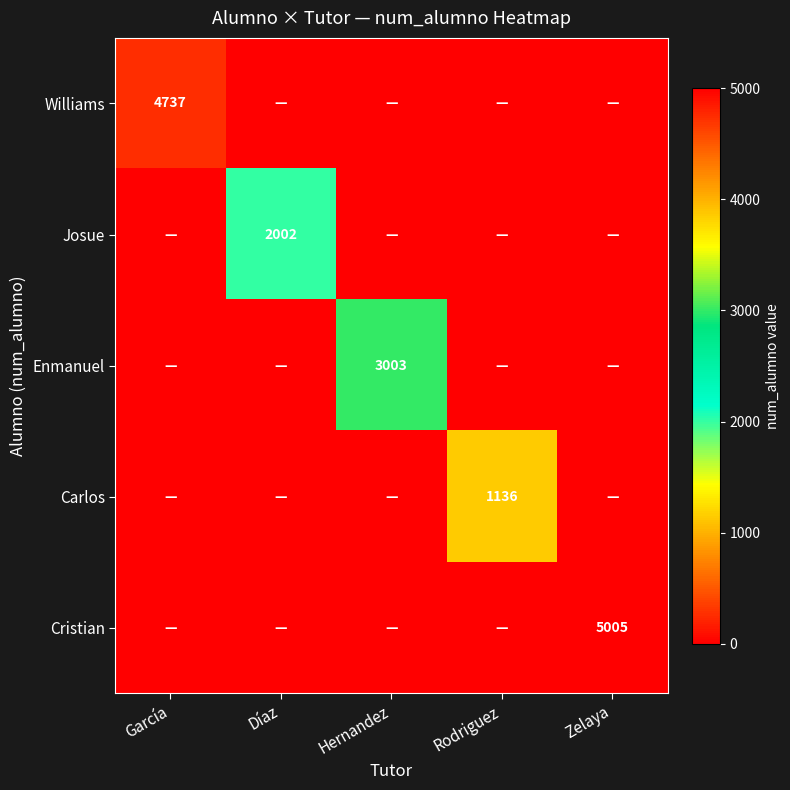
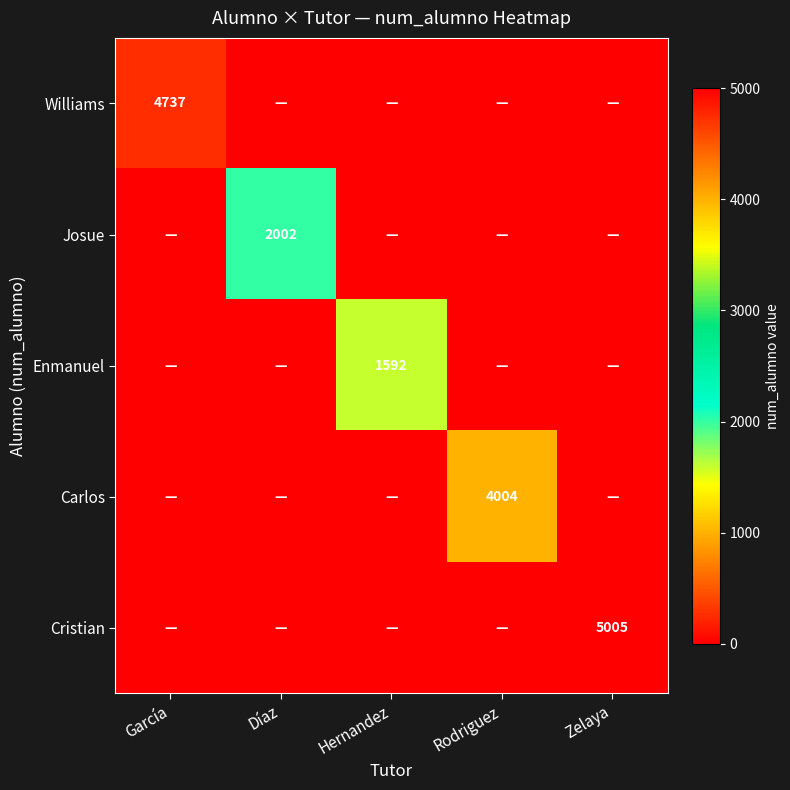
  {
    "Williams": {
      "García": 4737
    },
    "Josue": {
      "Díaz": 2002
    },
    "Enmanuel": {
-     "Hernandez": 3003
+     "Hernandez": 1592
    },
    "Carlos": {
-     "Rodriguez": 1136
+     "Rodriguez": 4004
    },
    "Cristian": {
      "Zelaya": 5005
    }
  }
